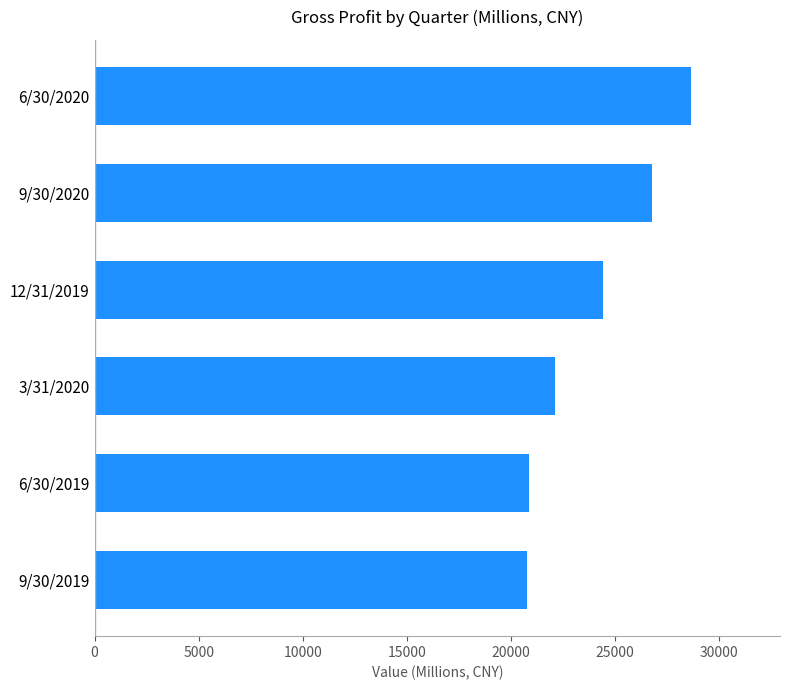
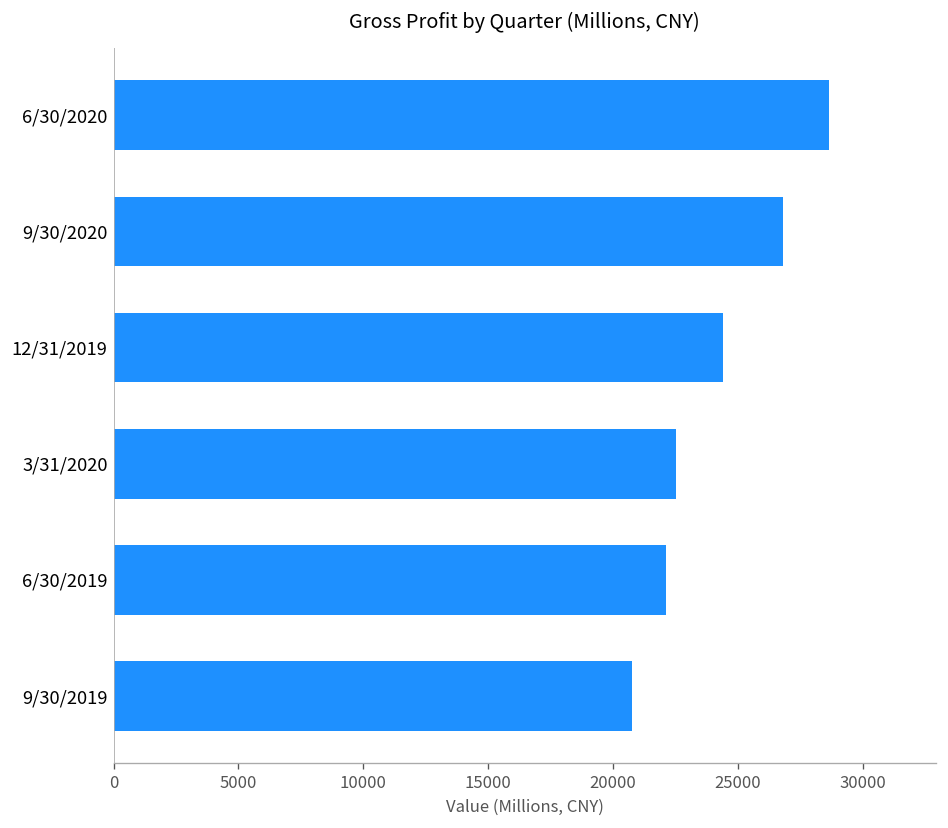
  {
    "6/30/2020": 28600,
    "9/30/2020": 26800,
    "12/31/2019": 24400,
-   "3/31/2020": 22100,
-   "6/30/2019": 20900,
+   "3/31/2020": 22500,
+   "6/30/2019": 22100,
    "9/30/2019": 20800
  }
